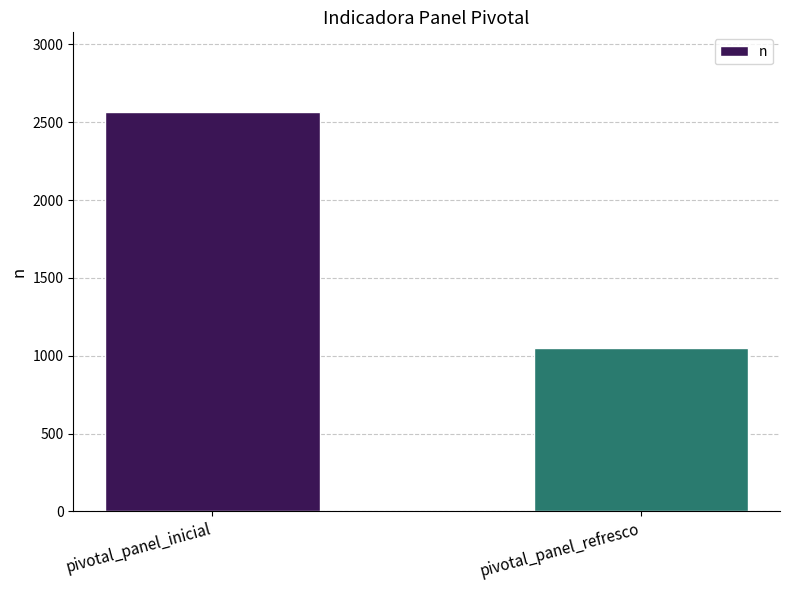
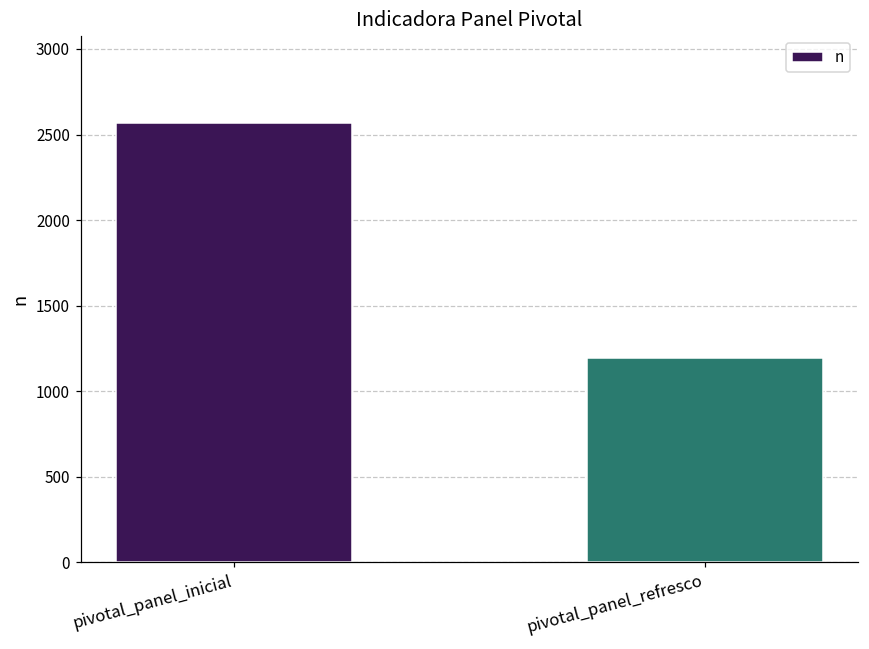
  {
    "pivotal_panel_inicial": 2570,
-   "pivotal_panel_refresco": 1050
+   "pivotal_panel_refresco": 1200
  }
